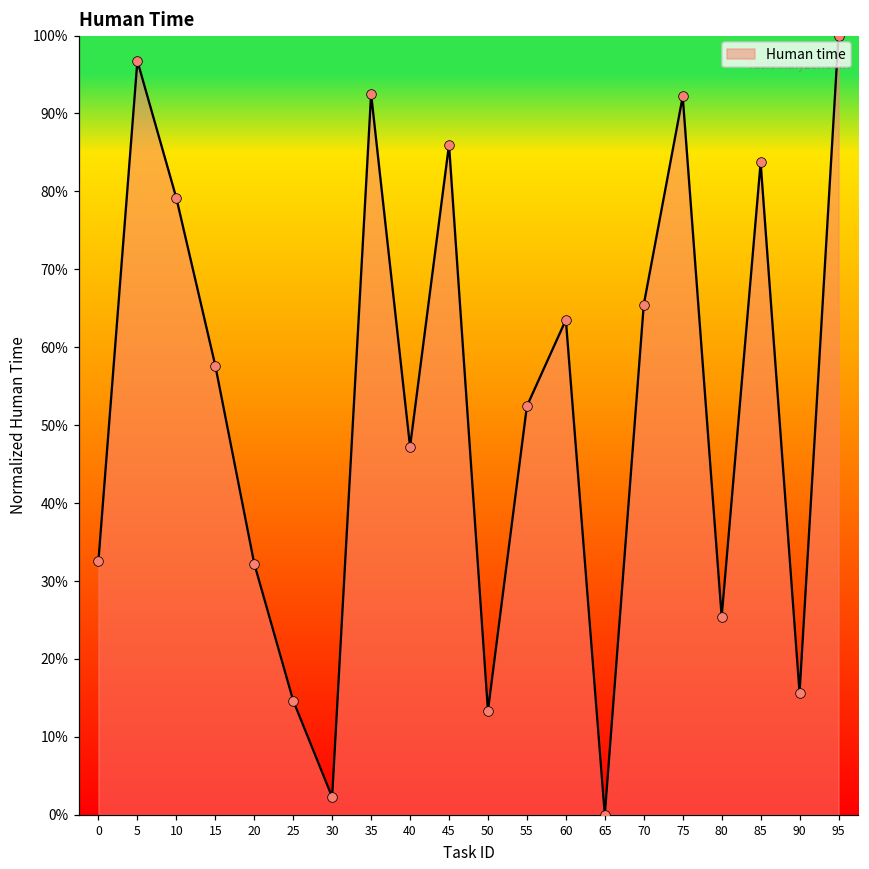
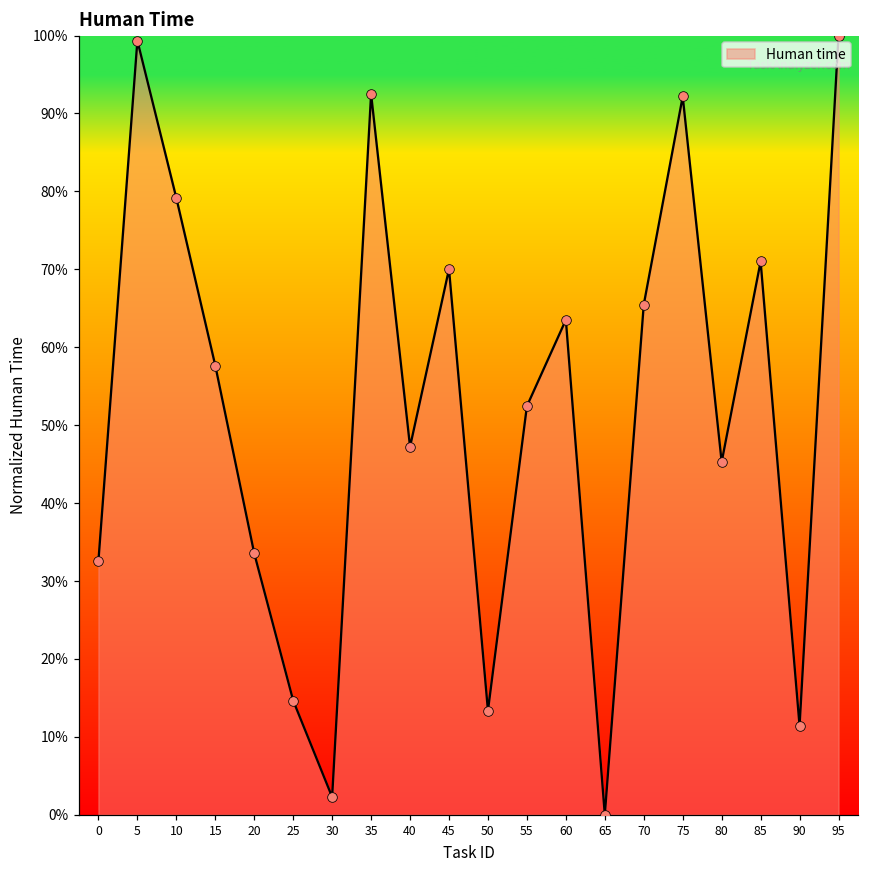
  {
    "0": "33%",
-   "5": "97%",
+   "5": "99%",
    "10": "79%",
    "15": "58%",
-   "20": "32%",
+   "20": "34%",
    "25": "15%",
    "30": "2%",
    "35": "93%",
    "40": "47%",
-   "45": "86%",
+   "45": "70%",
    "50": "13%",
    "55": "52%",
    "60": "64%",
    "65": "0%",
    "70": "65%",
    "75": "92%",
-   "80": "25%",
-   "85": "84%",
-   "90": "16%",
+   "80": "45%",
+   "85": "71%",
+   "90": "11%",
    "95": "100%"
  }
